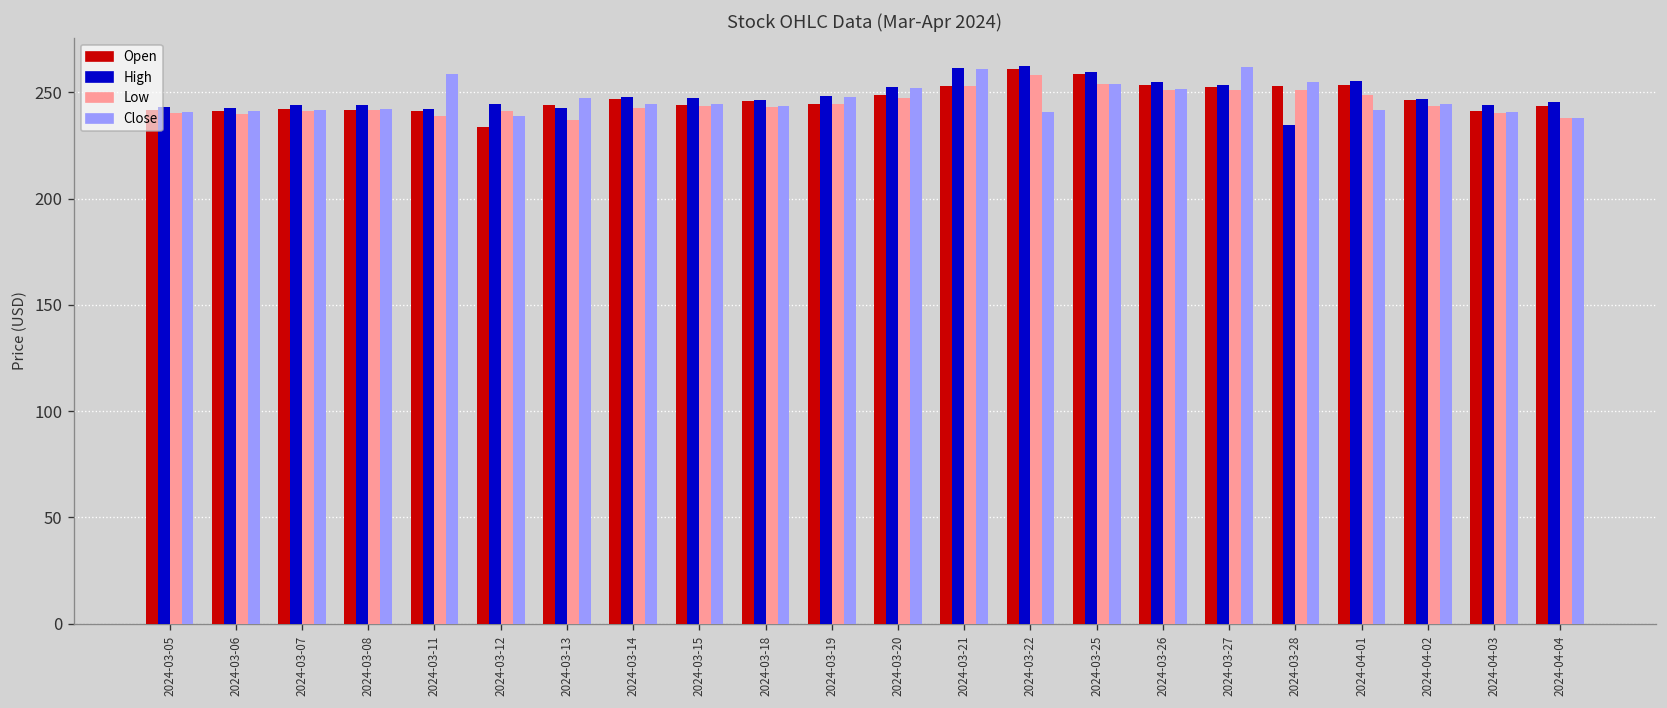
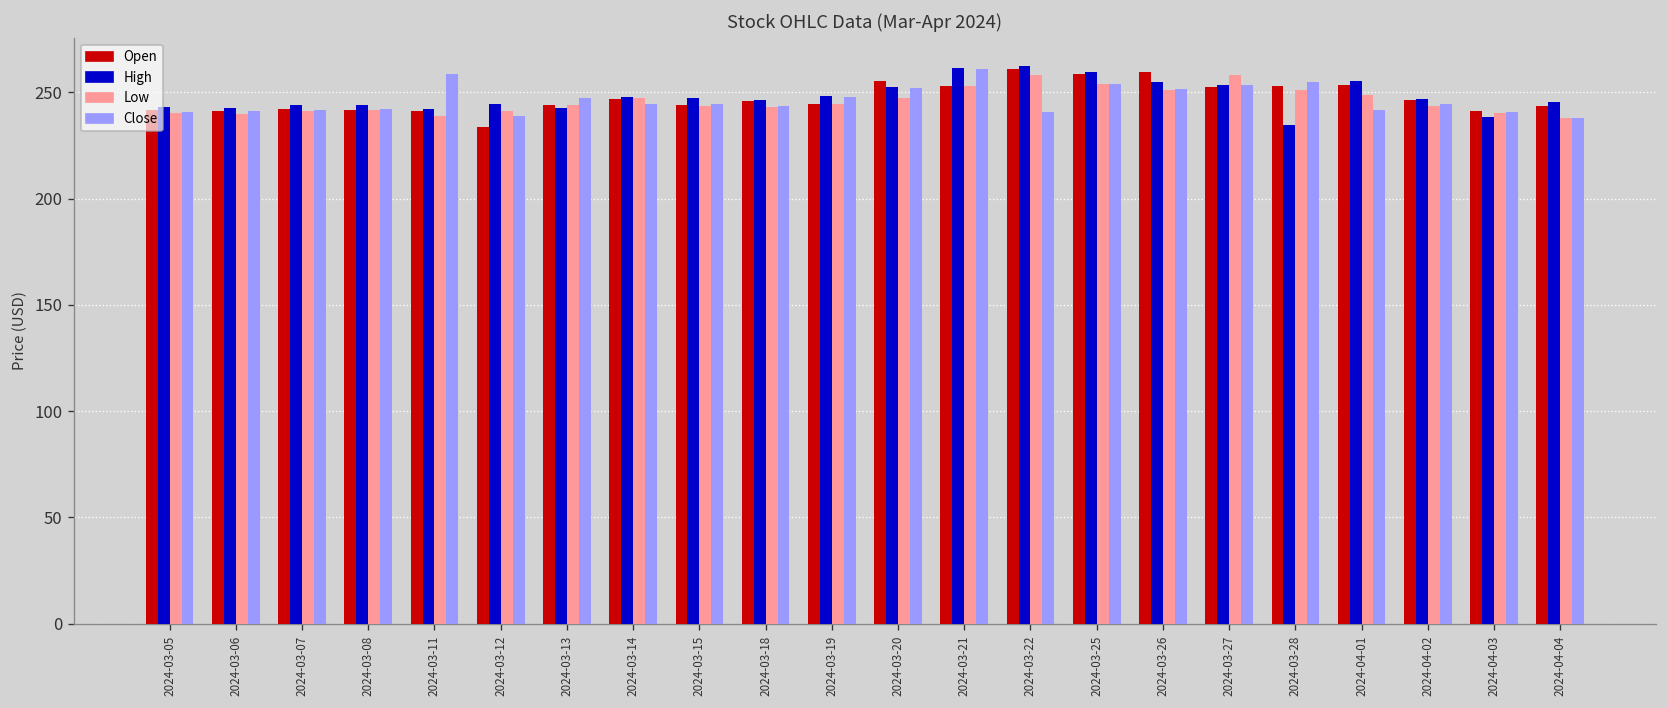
  {
    "Open": {
      "2024-03-06": 241,
      "2024-03-07": 242,
      "2024-03-08": 242,
      "2024-03-11": 241,
      "2024-03-12": 234,
      "2024-03-13": 244,
      "2024-03-14": 247,
      "2024-03-15": 244,
      "2024-03-18": 246,
      "2024-03-19": 245,
-     "2024-03-20": 249,
+     "2024-03-20": 255,
      "2024-03-21": 253,
      "2024-03-22": 261,
      "2024-03-25": 259,
-     "2024-03-26": 253,
+     "2024-03-26": 260,
      "2024-03-27": 252,
      "2024-03-28": 253,
      "2024-04-01": 253,
      "2024-04-02": 246,
      "2024-04-03": 241,
      "2024-04-04": 244
    },
    "High": {
      "2024-03-05": 243,
      "2024-03-06": 242,
      "2024-03-07": 244,
      "2024-03-08": 244,
      "2024-03-11": 242,
      "2024-03-12": 244,
      "2024-03-13": 242,
      "2024-03-14": 248,
      "2024-03-15": 247,
      "2024-03-18": 246,
      "2024-03-19": 248,
      "2024-03-20": 252,
      "2024-03-21": 261,
      "2024-03-22": 262,
      "2024-03-25": 259,
      "2024-03-26": 255,
      "2024-03-27": 253,
      "2024-03-28": 235,
      "2024-04-01": 255,
      "2024-04-02": 247,
-     "2024-04-03": 244,
+     "2024-04-03": 238,
      "2024-04-04": 245
    },
    "Low": {
      "2024-03-05": 240,
      "2024-03-06": 240,
      "2024-03-07": 241,
      "2024-03-08": 242,
      "2024-03-11": 239,
      "2024-03-12": 241,
-     "2024-03-13": 237,
-     "2024-03-14": 242,
+     "2024-03-13": 244,
+     "2024-03-14": 247,
      "2024-03-15": 244,
      "2024-03-18": 243,
      "2024-03-19": 244,
      "2024-03-20": 247,
      "2024-03-21": 253,
      "2024-03-22": 258,
      "2024-03-25": 254,
      "2024-03-26": 251,
-     "2024-03-27": 251,
+     "2024-03-27": 258,
      "2024-03-28": 251,
      "2024-04-01": 249,
      "2024-04-02": 243,
      "2024-04-03": 240,
      "2024-04-04": 238
    },
    "Close": {
      "2024-03-05": 241,
      "2024-03-06": 241,
      "2024-03-07": 242,
      "2024-03-08": 242,
      "2024-03-11": 259,
      "2024-03-12": 239,
      "2024-03-13": 247,
      "2024-03-14": 245,
      "2024-03-15": 245,
      "2024-03-18": 243,
      "2024-03-19": 248,
      "2024-03-20": 252,
      "2024-03-21": 261,
      "2024-03-22": 241,
      "2024-03-25": 254,
      "2024-03-26": 251,
-     "2024-03-27": 262,
+     "2024-03-27": 253,
      "2024-03-28": 255,
      "2024-04-01": 241,
      "2024-04-02": 244,
      "2024-04-03": 241,
      "2024-04-04": 238
    }
  }
